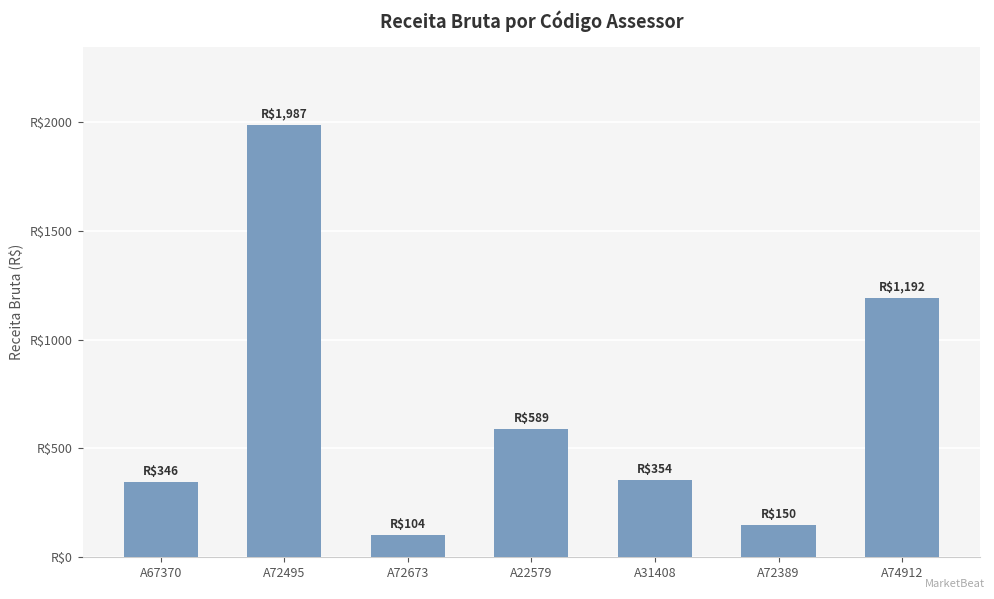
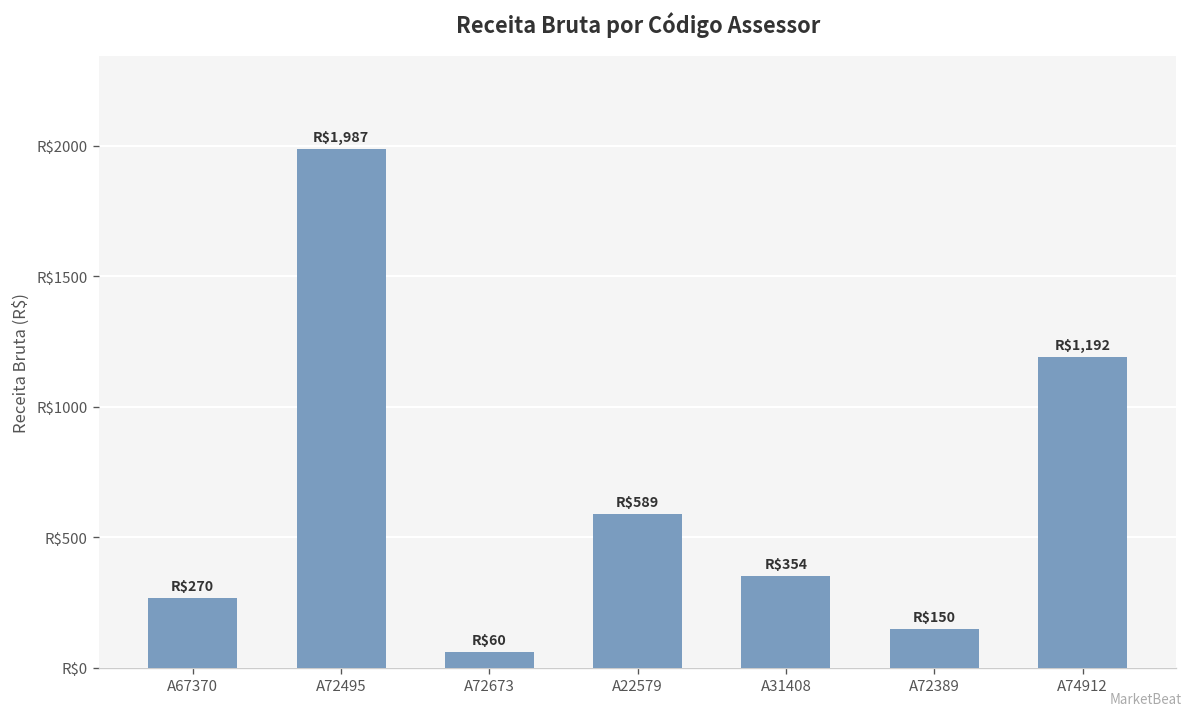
  {
-   "A67370": "$346",
+   "A67370": "$270",
    "A72495": "$1,987",
-   "A72673": "$104",
+   "A72673": "$60",
    "A22579": "$589",
    "A31408": "$354",
    "A72389": "$150",
    "A74912": "$1,192"
  }
